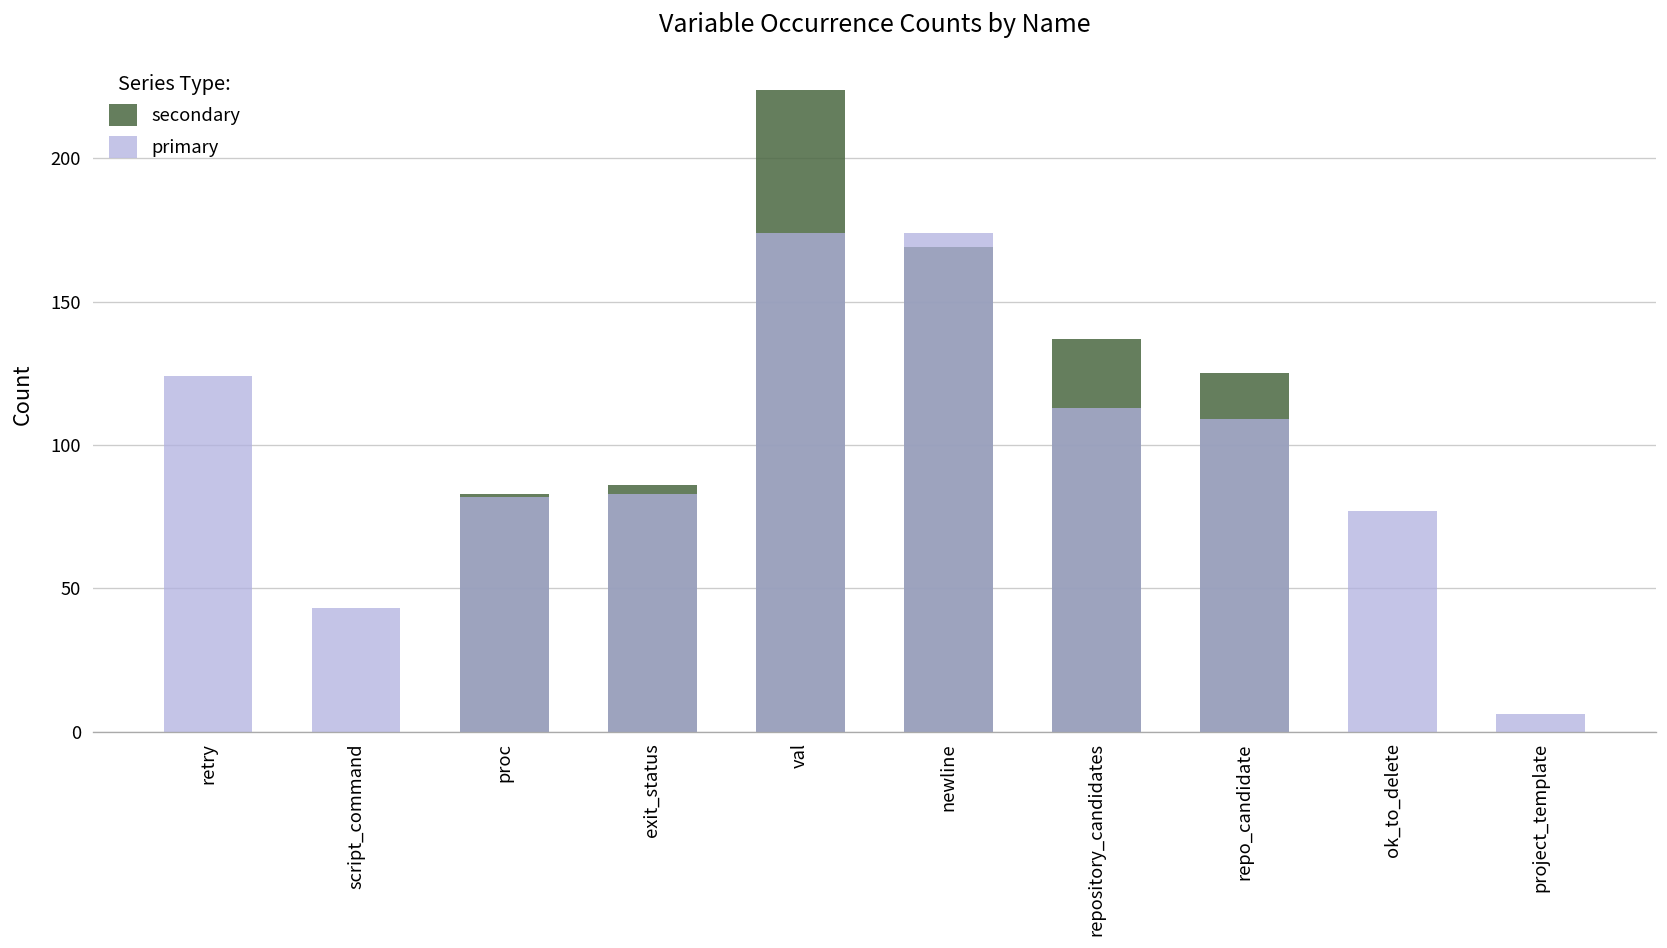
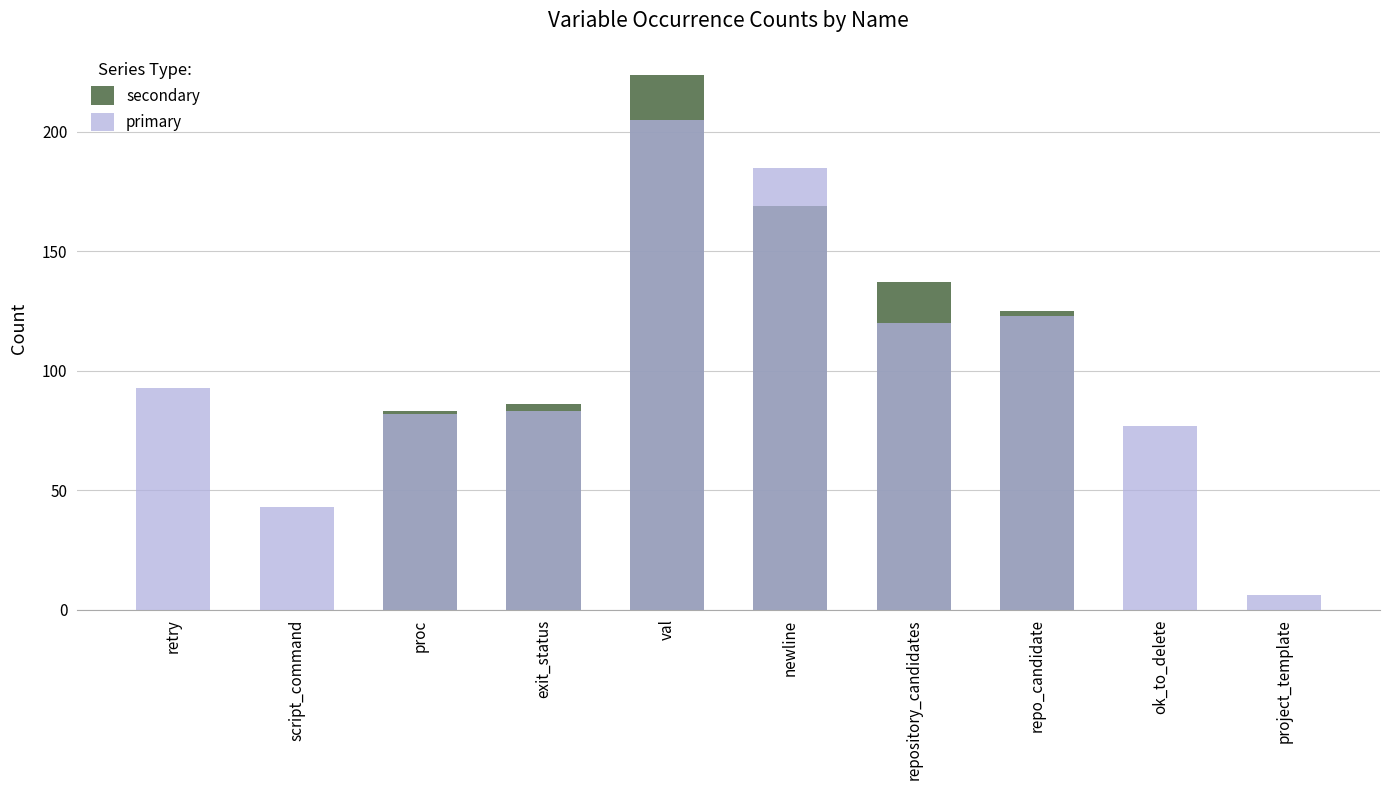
  {
    "secondary": {
      "retry": 0,
      "script_command": 0,
      "proc": 83,
      "exit_status": 86,
      "val": 224,
      "repository_candidates": 137,
      "repo_candidate": 125,
      "ok_to_delete": 0,
      "project_template": 0
    },
    "primary": {
-     "retry": 124,
+     "retry": 93,
      "script_command": 43,
-     "val": 174,
-     "newline": 174,
-     "repository_candidates": 113,
-     "repo_candidate": 109,
+     "val": 205,
+     "newline": 185,
+     "repository_candidates": 120,
+     "repo_candidate": 123,
      "ok_to_delete": 77,
      "project_template": 6
    }
  }
